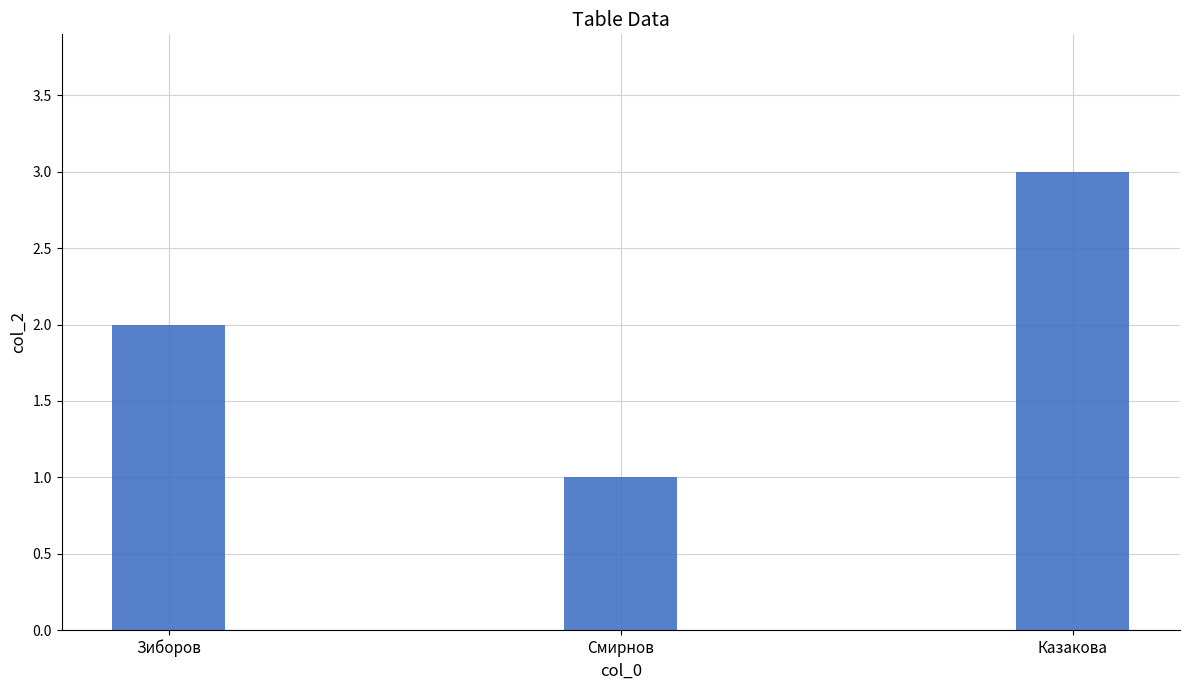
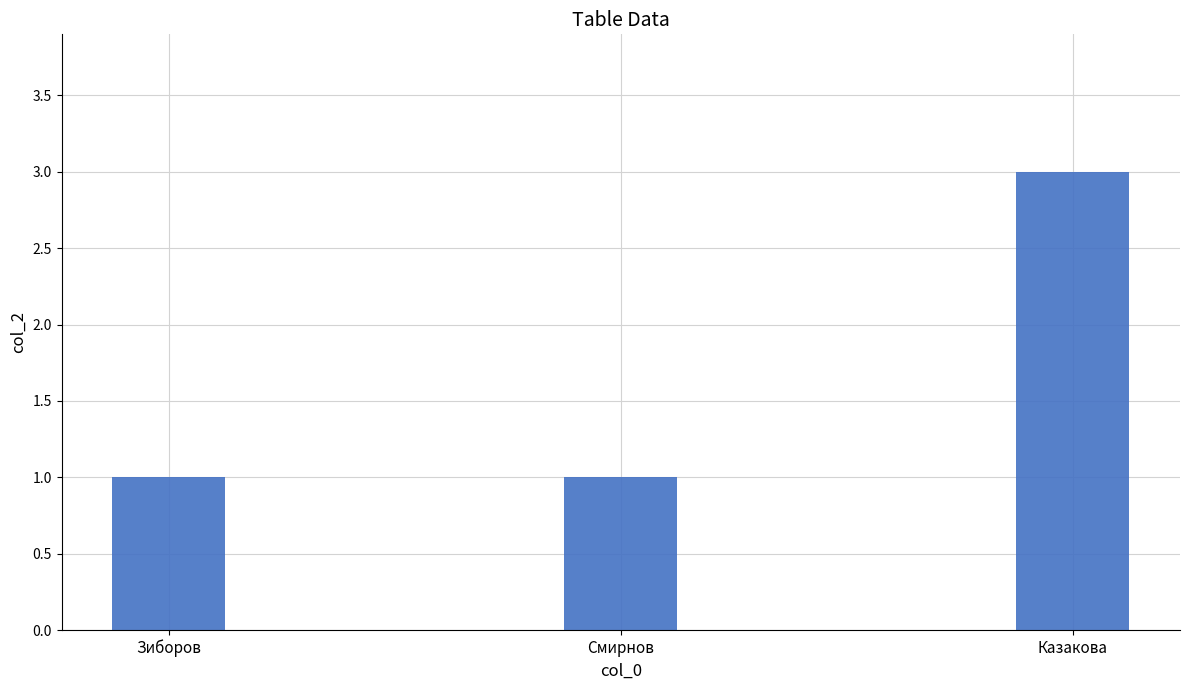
  {
-   "Зиборов": 2,
+   "Зиборов": 1,
    "Смирнов": 1,
    "Казакова": 3
  }
